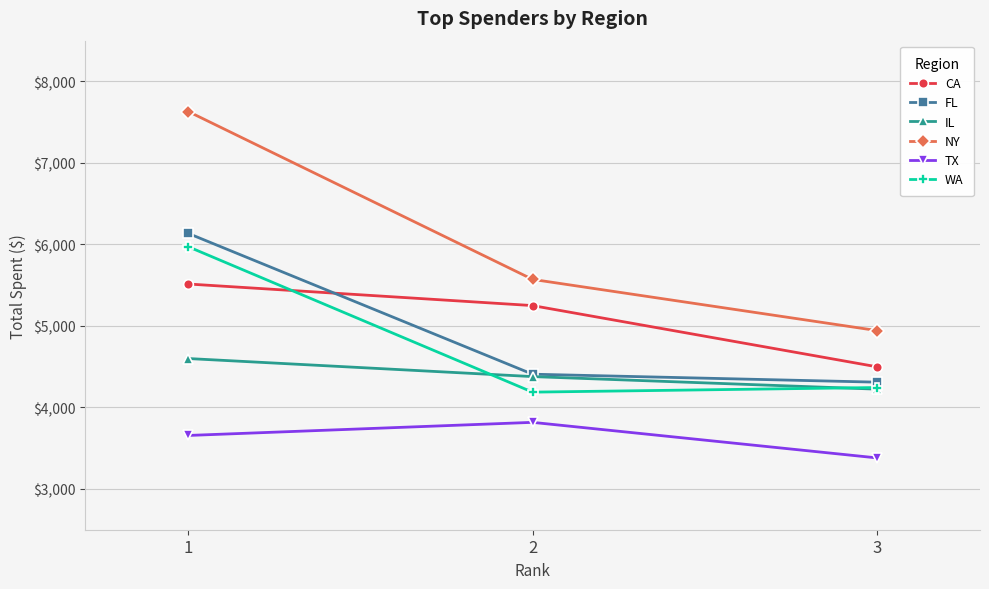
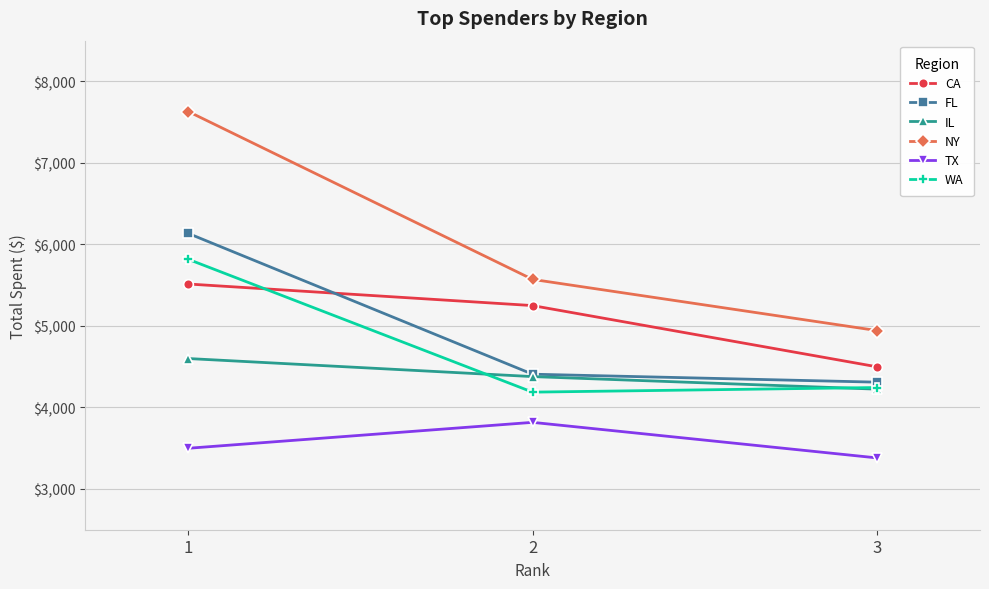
  {
    "TX": {
-     "1": "$3,700",
+     "1": "$3,500",
      "2": "$3,800",
      "3": "$3,400"
    },
    "WA": {
-     "1": "$6,000",
+     "1": "$5,800",
      "2": "$4,200"
    }
  }
